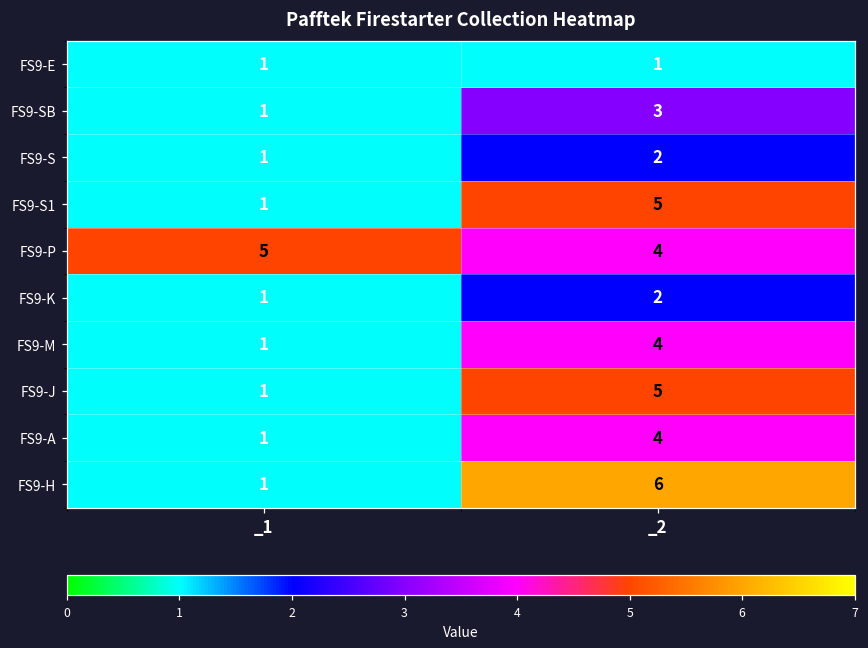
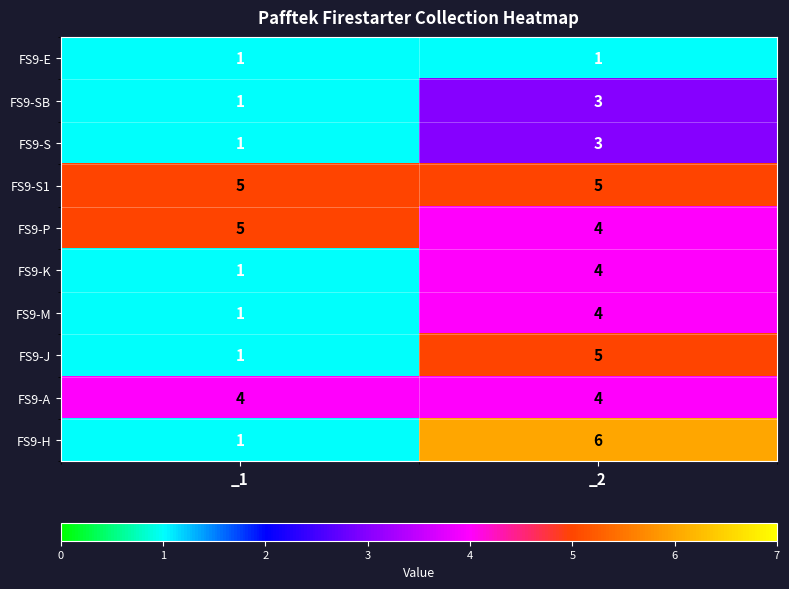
  {
    "FS9-E": {
      "_1": 1,
      "_2": 1
    },
    "FS9-SB": {
      "_1": 1,
      "_2": 3
    },
    "FS9-S": {
      "_1": 1,
-     "_2": 2
+     "_2": 3
    },
    "FS9-S1": {
-     "_1": 1,
+     "_1": 5,
      "_2": 5
    },
    "FS9-P": {
      "_1": 5,
      "_2": 4
    },
    "FS9-K": {
      "_1": 1,
-     "_2": 2
+     "_2": 4
    },
    "FS9-M": {
      "_1": 1,
      "_2": 4
    },
    "FS9-J": {
      "_1": 1,
      "_2": 5
    },
    "FS9-A": {
-     "_1": 1,
+     "_1": 4,
      "_2": 4
    },
    "FS9-H": {
      "_1": 1,
      "_2": 6
    }
  }
